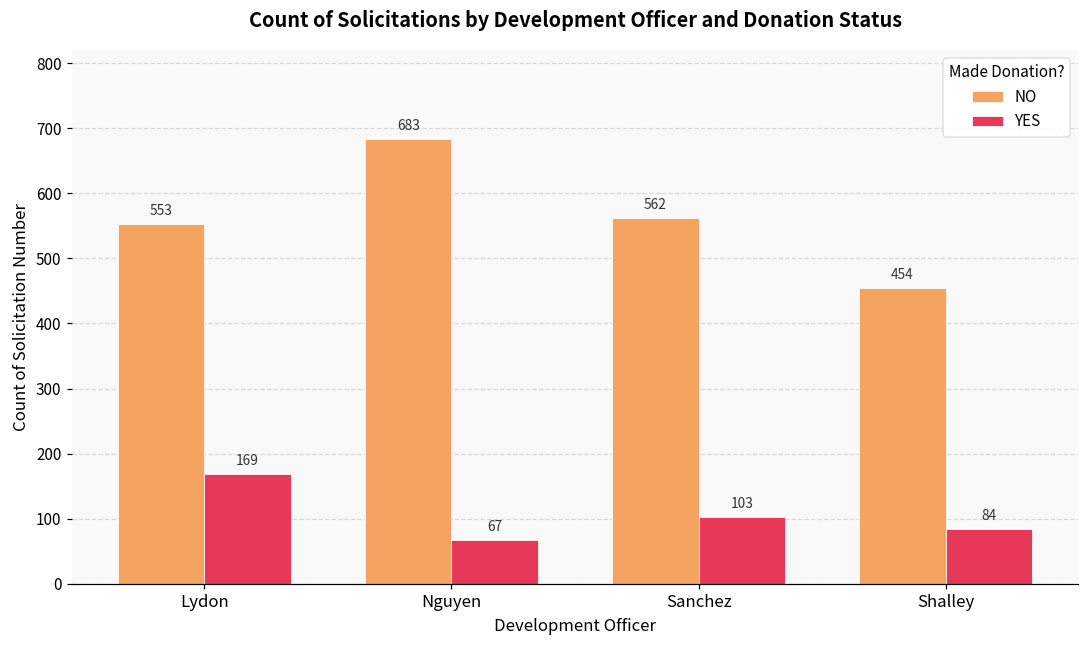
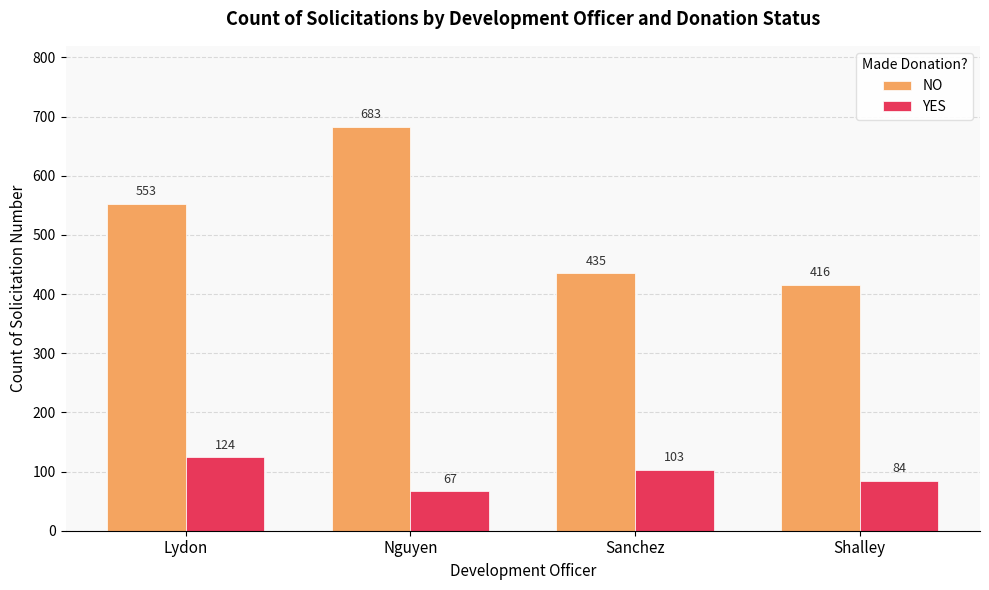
  {
    "NO": {
      "Lydon": 553,
      "Nguyen": 683,
-     "Sanchez": 562,
-     "Shalley": 454
+     "Sanchez": 435,
+     "Shalley": 416
    },
    "YES": {
-     "Lydon": 169,
+     "Lydon": 124,
      "Nguyen": 67,
      "Sanchez": 103,
      "Shalley": 84
    }
  }
